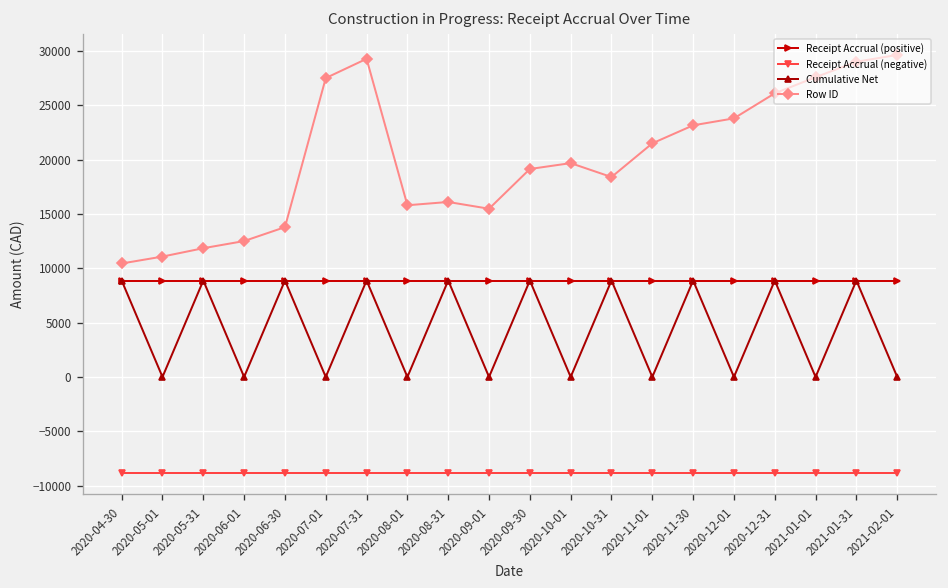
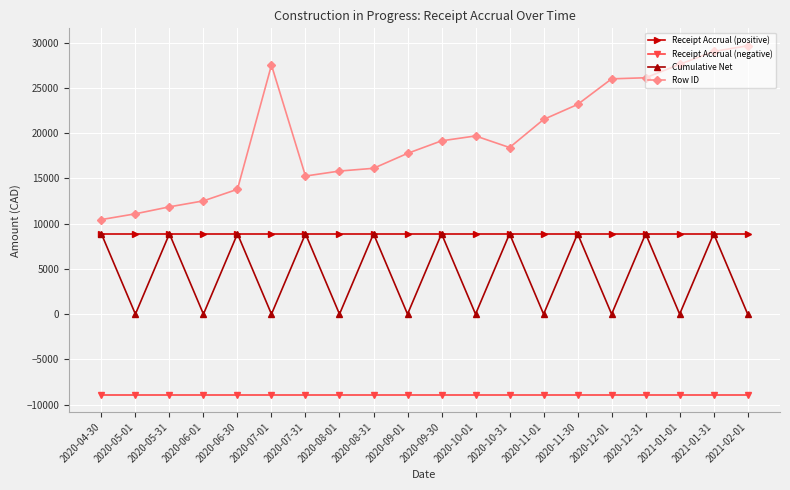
  {
    "Receipt Accrual (negative)": {
      "2020-04-30": -9000,
      "2020-05-01": -9000,
      "2020-05-31": -9000,
      "2020-06-01": -9000,
      "2020-06-30": -9000,
      "2020-07-01": -9000,
      "2020-07-31": -9000,
      "2020-08-01": -9000,
      "2020-08-31": -9000,
      "2020-09-01": -9000,
      "2020-09-30": -9000,
      "2020-10-01": -9000,
      "2020-10-31": -9000,
      "2020-11-01": -9000,
      "2020-11-30": -9000,
      "2020-12-01": -9000,
      "2020-12-31": -9000,
      "2021-01-01": -9000,
      "2021-01-31": -9000,
      "2021-02-01": -9000
    },
    "Row ID": {
      "2020-04-30": 10000,
      "2020-05-01": 11000,
      "2020-05-31": 12000,
      "2020-06-01": 13000,
      "2020-06-30": 14000,
      "2020-07-01": 28000,
-     "2020-07-31": 29000,
+     "2020-07-31": 15000,
      "2020-08-01": 16000,
      "2020-08-31": 16000,
-     "2020-09-01": 15000,
+     "2020-09-01": 18000,
      "2020-09-30": 19000,
      "2020-10-01": 20000,
      "2020-10-31": 18000,
      "2020-11-01": 22000,
      "2020-11-30": 23000,
-     "2020-12-01": 24000
+     "2020-12-01": 26000
    }
  }
